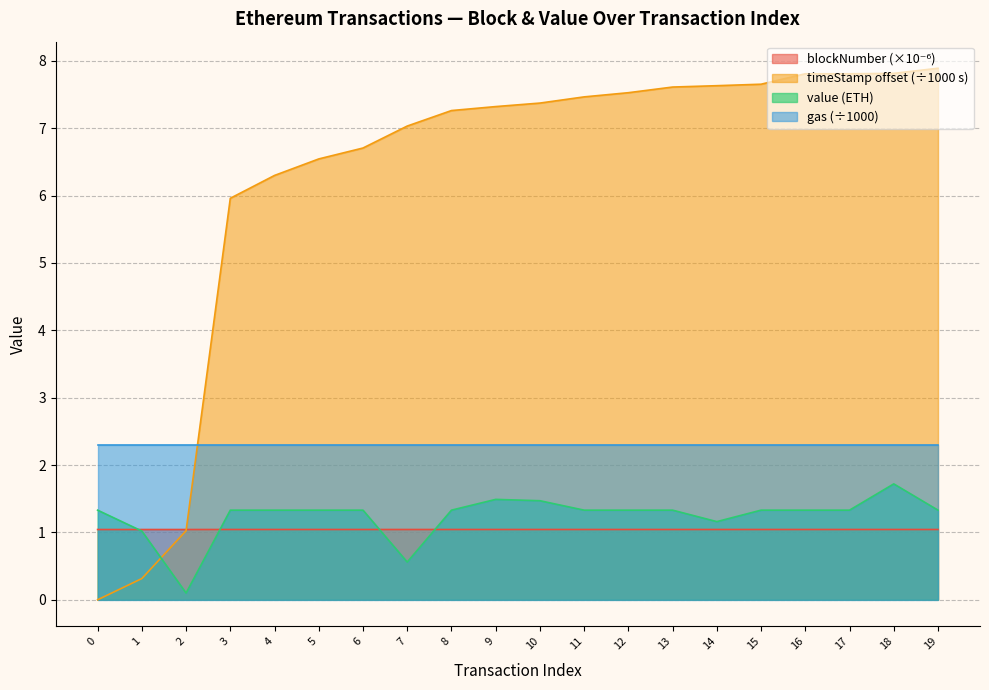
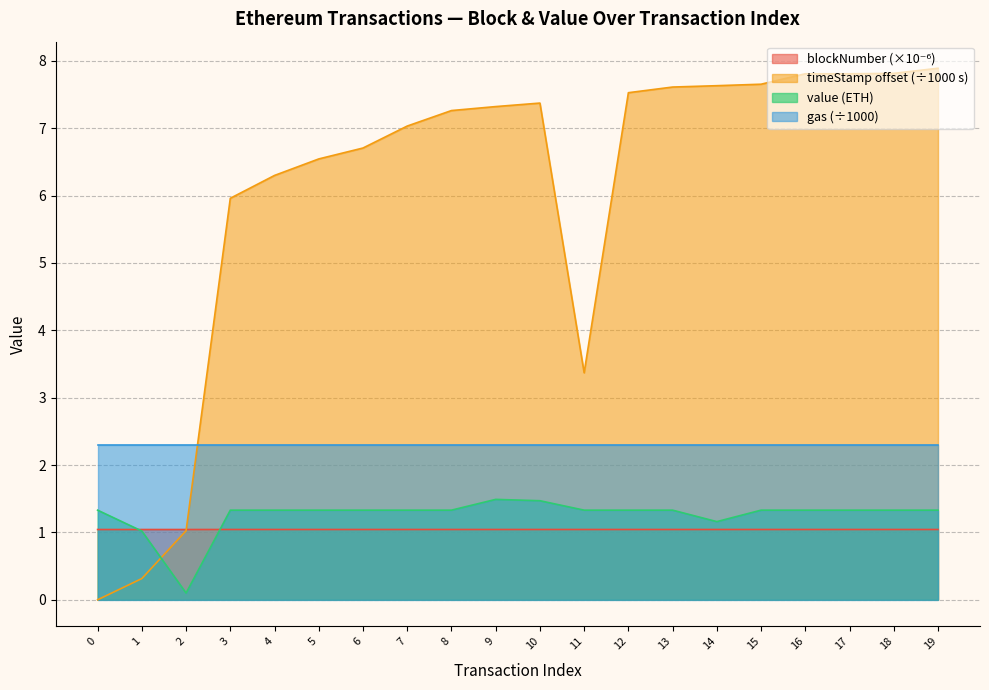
  {
    "blockNumber (×10⁻⁶)": {
      "0": 1.0,
      "3": 1.0,
      "4": 1.0,
      "5": 1.0,
      "6": 1.0,
      "7": 1.0,
      "8": 1.0,
      "9": 1.0,
      "10": 1.0,
      "11": 1.0,
      "12": 1.0,
      "13": 1.0,
      "14": 1.0,
      "15": 1.0,
      "16": 1.0,
      "17": 1.0,
      "18": 1.0,
      "19": 1.0
    },
    "timeStamp offset (÷1000 s)": {
      "0": 0.0,
      "1": 0.3,
      "3": 6.0,
      "4": 6.3,
      "5": 6.5,
      "6": 6.7,
      "7": 7.0,
      "8": 7.3,
      "9": 7.3,
      "10": 7.4,
-     "11": 7.5,
+     "11": 3.4,
      "12": 7.5,
      "13": 7.6,
      "14": 7.6,
      "15": 7.7
    },
    "value (ETH)": {
      "0": 1.3,
      "2": 0.1,
      "3": 1.3,
      "4": 1.3,
      "5": 1.3,
      "6": 1.3,
-     "7": 0.6,
+     "7": 1.3,
      "8": 1.3,
      "9": 1.5,
      "10": 1.5,
      "11": 1.3,
      "12": 1.3,
      "13": 1.3,
      "14": 1.2,
      "15": 1.3,
      "16": 1.3,
      "17": 1.3,
-     "18": 1.7,
+     "18": 1.3,
      "19": 1.3
    },
    "gas (÷1000)": {
      "0": 2.3,
      "1": 2.3,
      "2": 2.3,
      "3": 2.3,
      "4": 2.3,
      "5": 2.3,
      "6": 2.3,
      "7": 2.3,
      "8": 2.3,
      "9": 2.3,
      "10": 2.3,
      "11": 2.3,
      "12": 2.3,
      "13": 2.3,
      "14": 2.3,
      "15": 2.3,
      "16": 2.3,
      "17": 2.3,
      "18": 2.3,
      "19": 2.3
    }
  }
